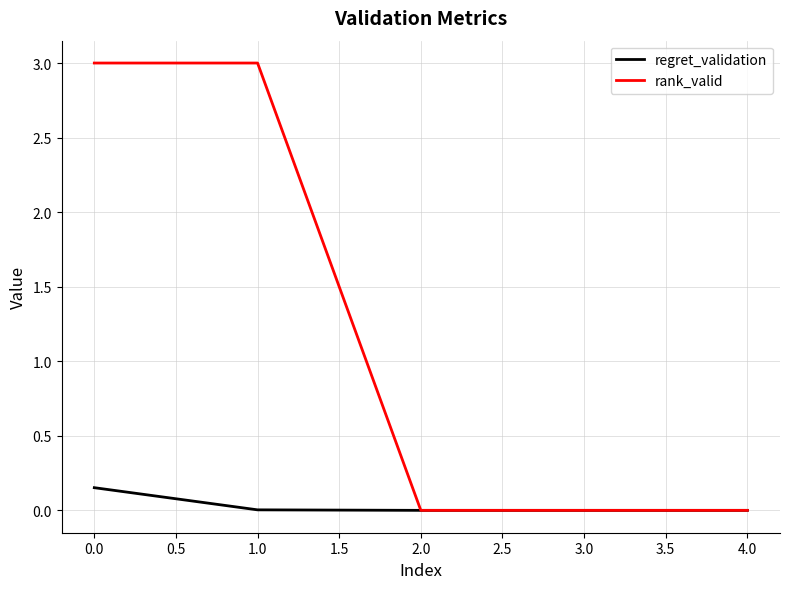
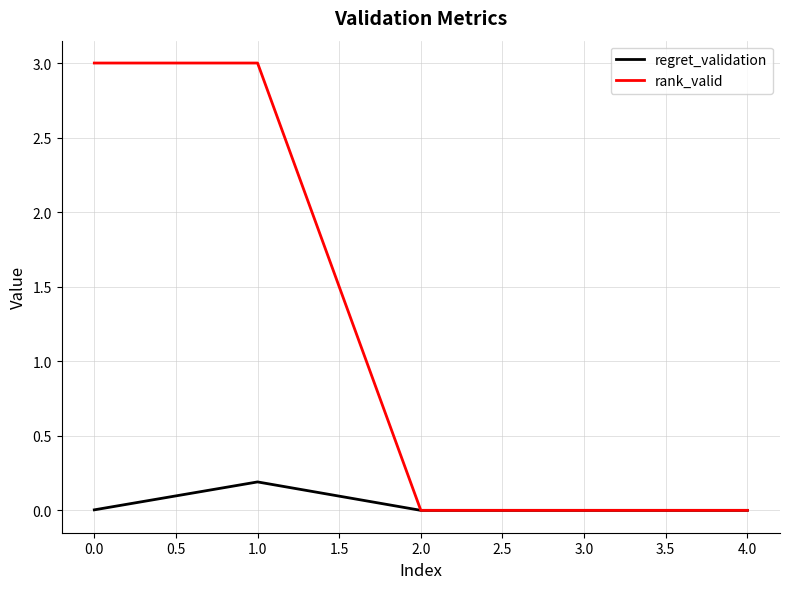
  {
    "regret_validation": {
-     "0.0": 0.15,
-     "1.0": 0.00
+     "0.0": 0.00,
+     "1.0": 0.19
    },
    "rank_valid": {
      "0.0": 3.00,
      "1.0": 3.00
    }
  }
